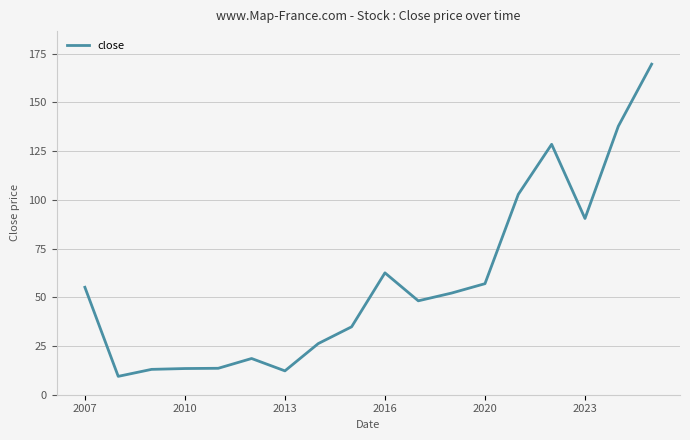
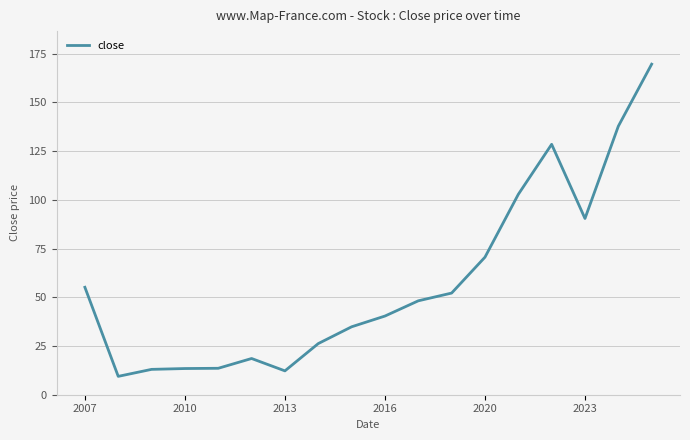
  {
    "2007": 55,
    "2010": 13,
    "2013": 12,
-   "2016": 63,
-   "2020": 57,
+   "2016": 40,
+   "2020": 71,
    "2023": 90
  }
